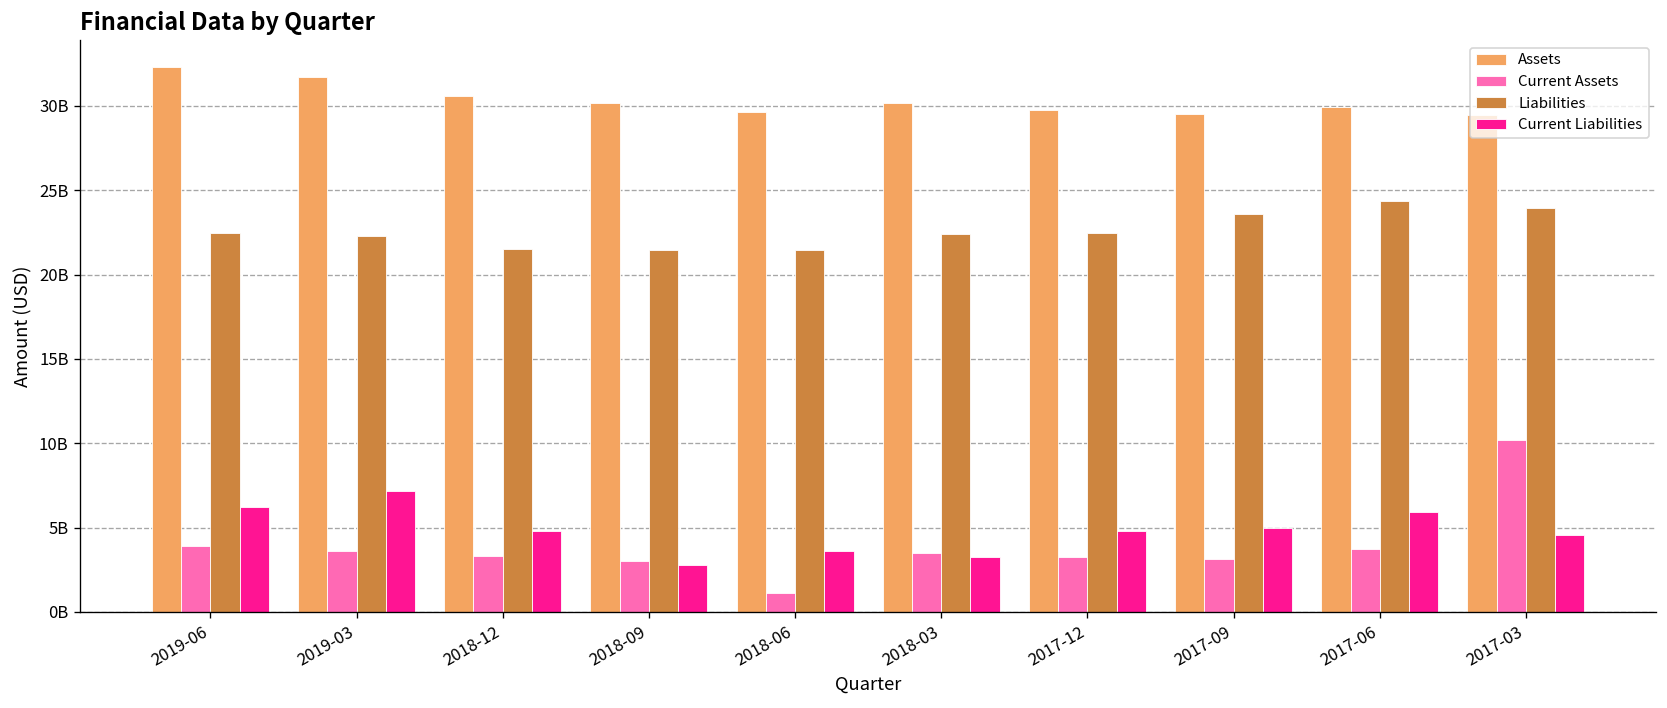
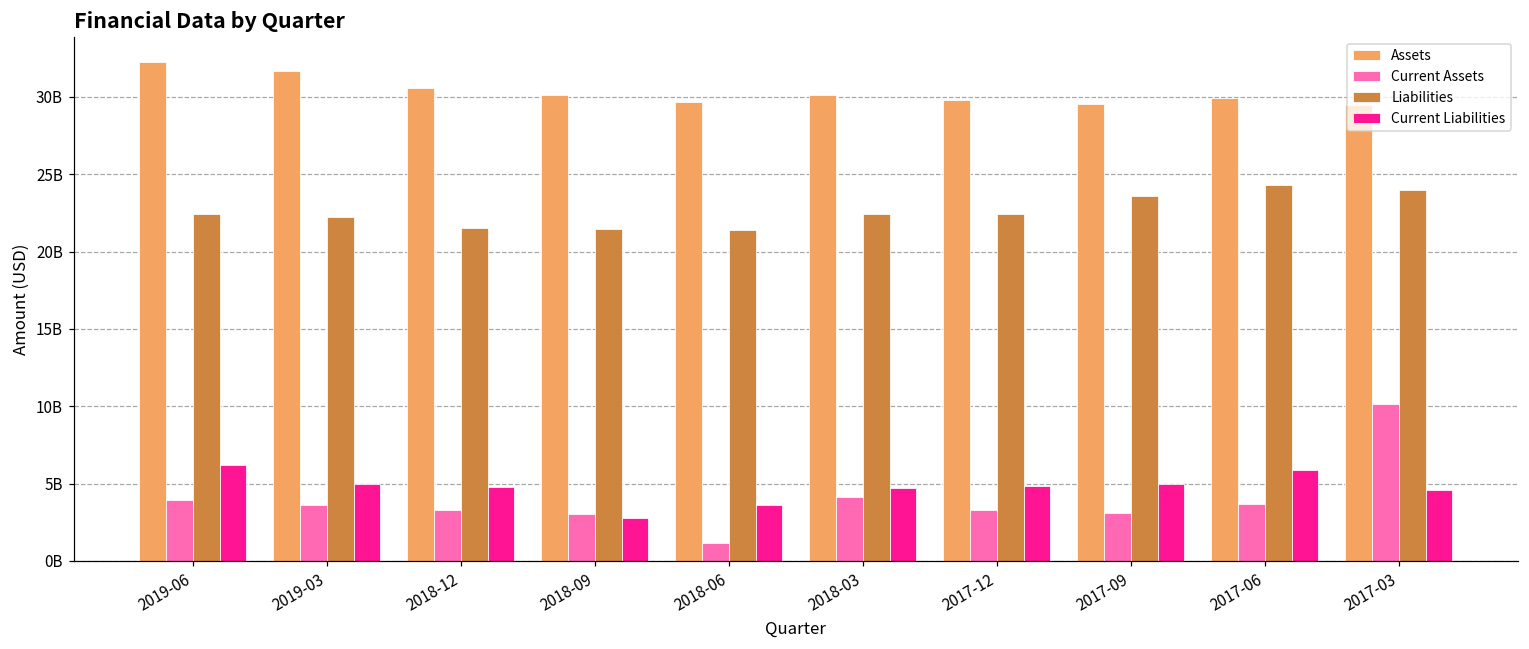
  {
    "Current Assets": {
      "2019-06": 3900000000,
      "2019-03": 3600000000,
      "2018-12": 3300000000,
      "2018-09": 3000000000,
      "2018-06": 1100000000,
-     "2018-03": 3500000000,
+     "2018-03": 4200000000,
      "2017-12": 3300000000,
      "2017-09": 3100000000,
      "2017-06": 3700000000,
      "2017-03": 10200000000
    },
    "Current Liabilities": {
      "2019-06": 6200000000,
-     "2019-03": 7200000000,
+     "2019-03": 5000000000,
      "2018-12": 4800000000,
      "2018-09": 2800000000,
      "2018-06": 3600000000,
-     "2018-03": 3300000000,
+     "2018-03": 4700000000,
      "2017-12": 4800000000,
      "2017-09": 5000000000,
      "2017-06": 5900000000,
      "2017-03": 4600000000
    }
  }
